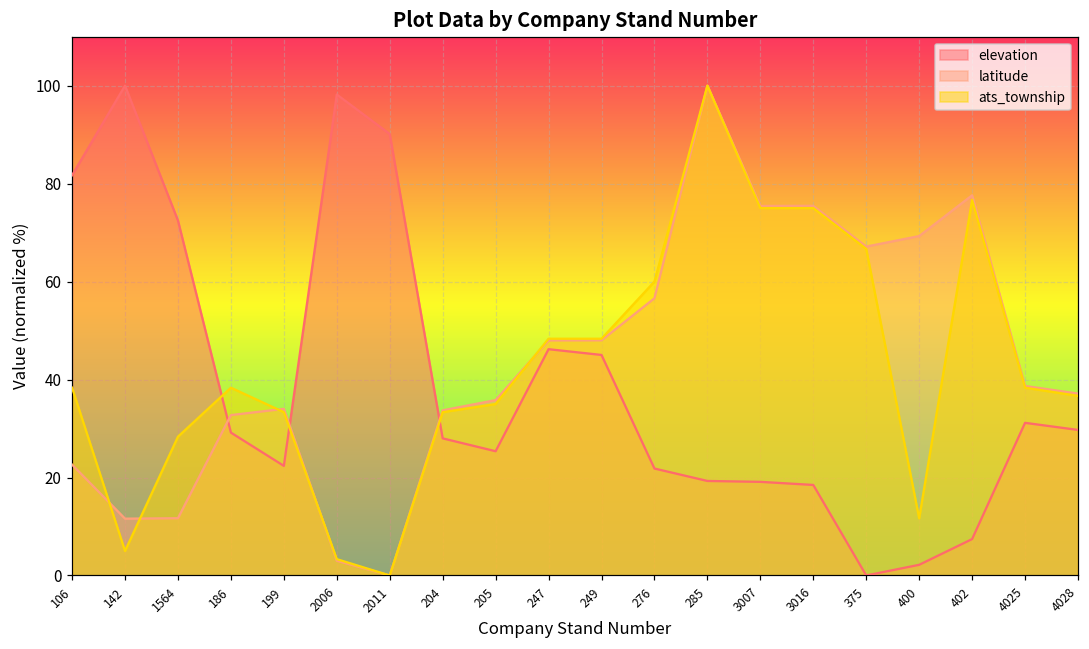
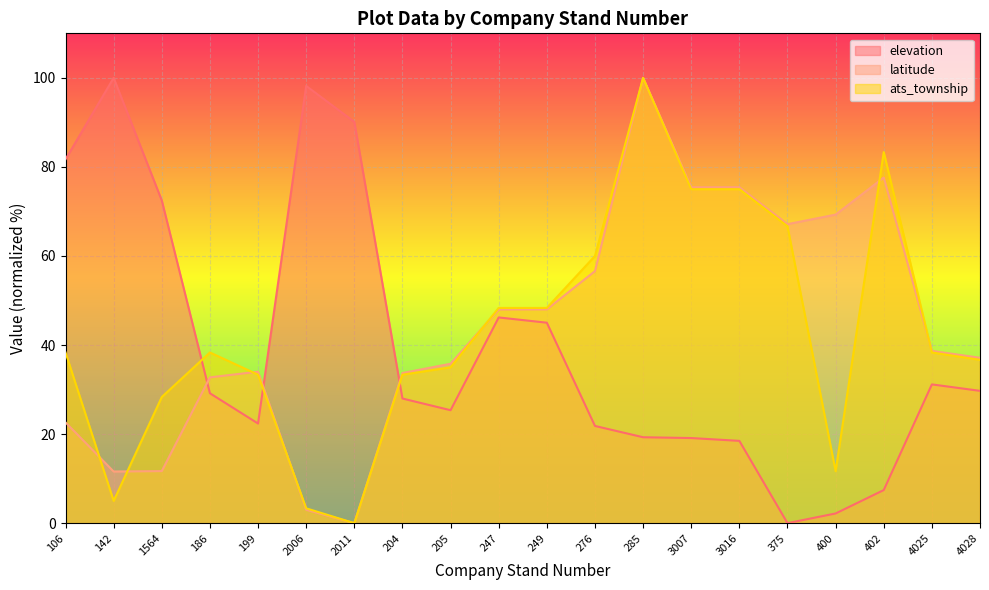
  {
    "ats_township": {
      "106": 38,
      "142": 5,
      "1564": 28,
      "186": 38,
      "199": 33,
      "205": 35,
      "276": 60,
      "400": 12,
-     "402": 77
+     "402": 83
    }
  }
